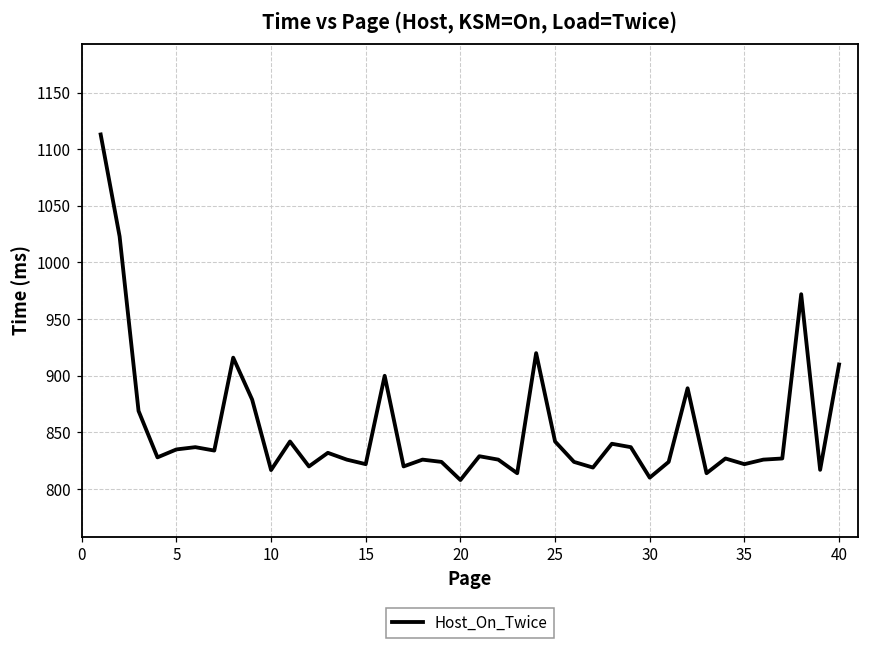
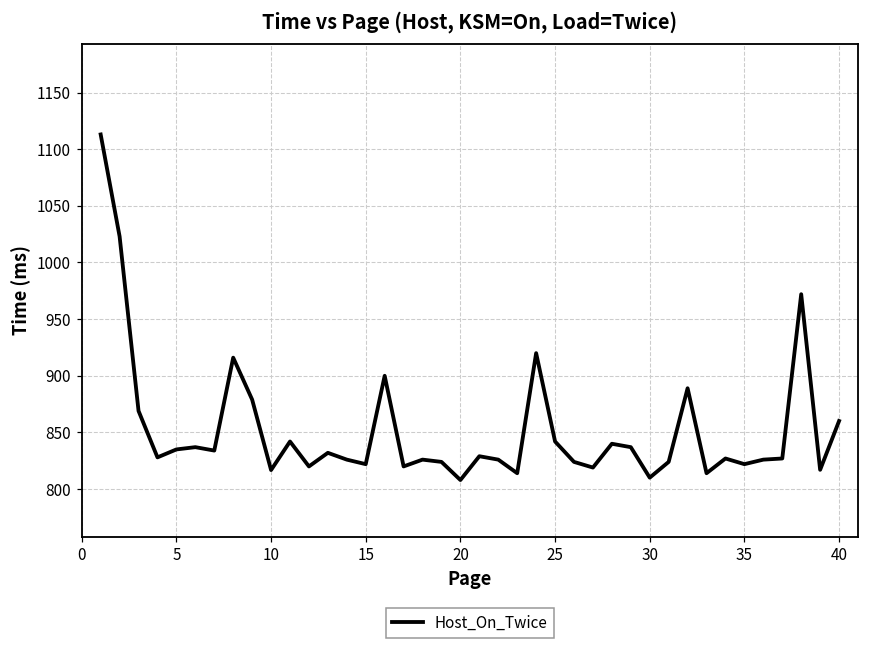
  {
    "5": 835,
    "10": 817,
    "15": 822,
    "20": 808,
    "25": 842,
    "30": 810,
    "35": 822,
-   "40": 910
+   "40": 860
  }
